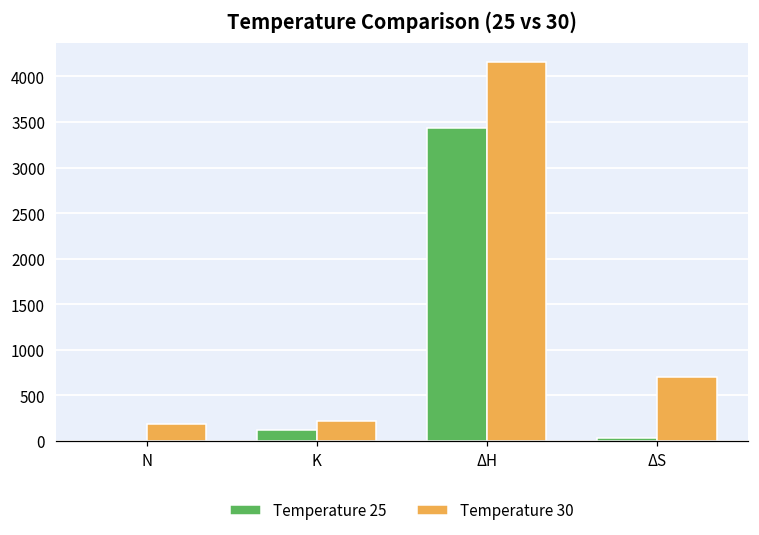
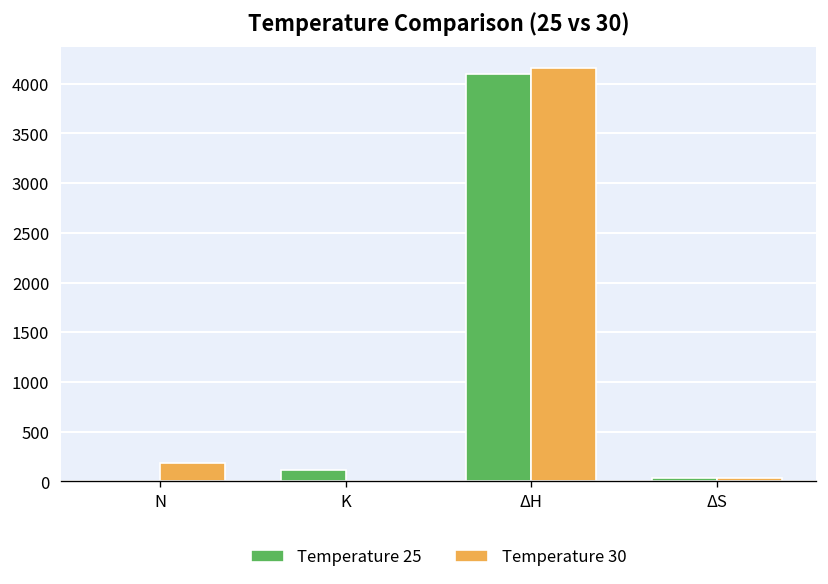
  {
    "Temperature 25": {
      "K": 100,
-     "ΔH": 3400,
+     "ΔH": 4100,
      "ΔS": 0
    },
    "Temperature 30": {
      "N": 200,
-     "K": 200,
+     "K": 0,
      "ΔH": 4200,
-     "ΔS": 700
+     "ΔS": 0
    }
  }
